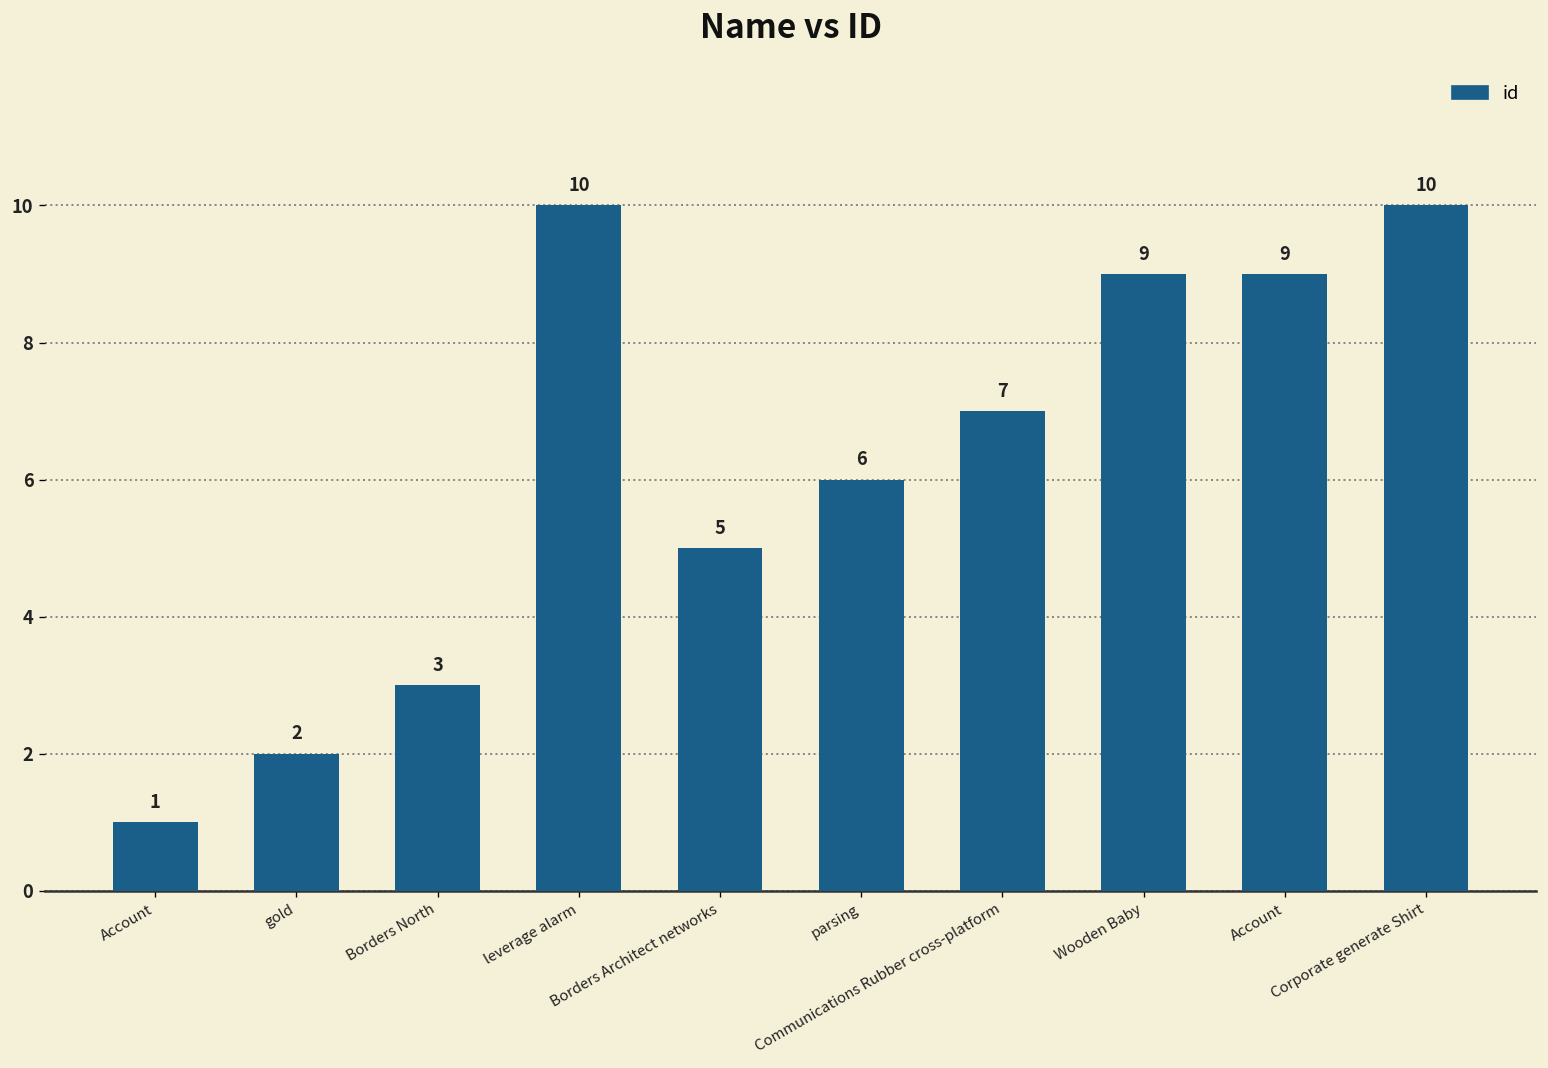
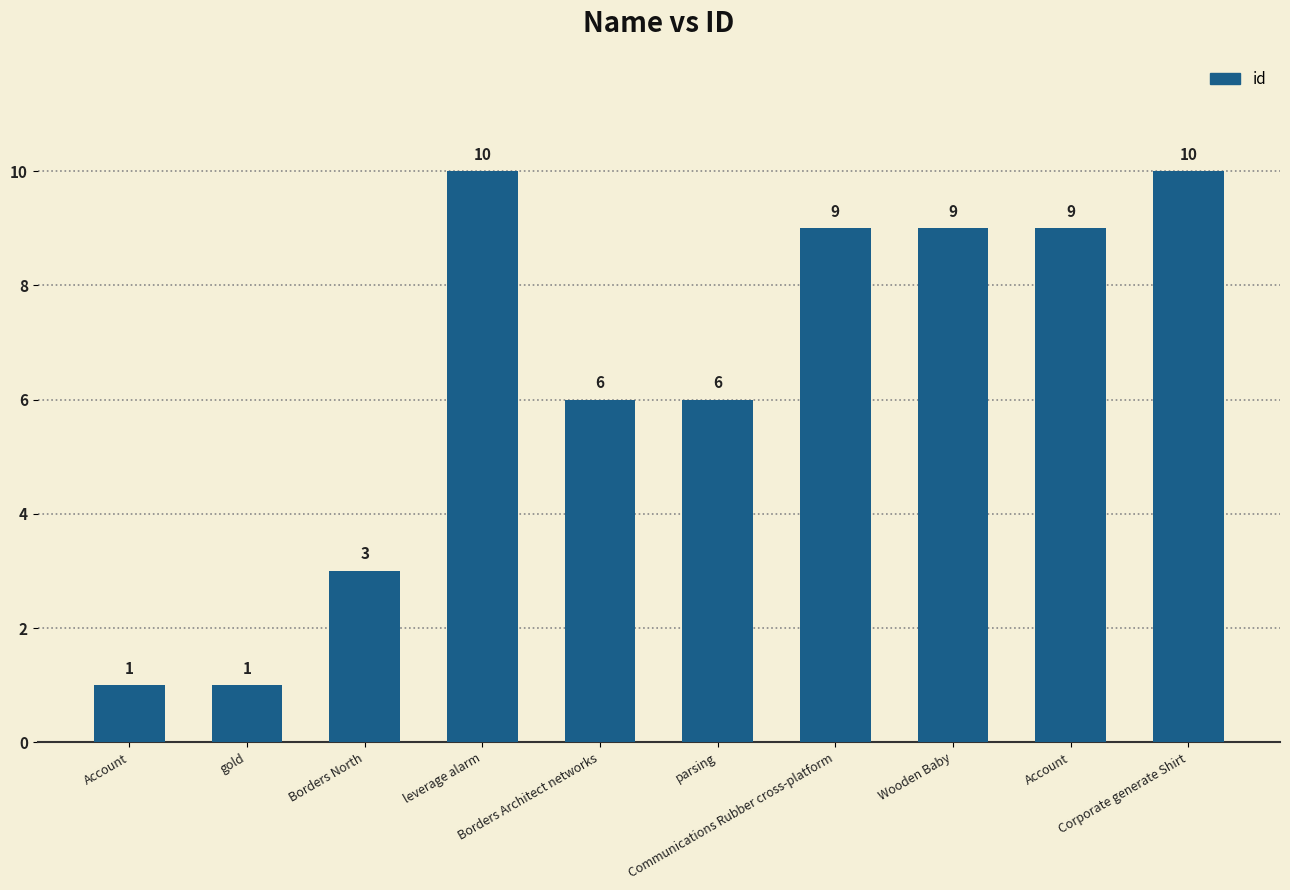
  {
-   "gold": 2,
+   "gold": 1,
    "Borders North": 3,
    "leverage alarm": 10,
-   "Borders Architect networks": 5,
+   "Borders Architect networks": 6,
    "parsing": 6,
-   "Communications Rubber cross-platform": 7,
+   "Communications Rubber cross-platform": 9,
    "Wooden Baby": 9,
    "Corporate generate Shirt": 10
  }
